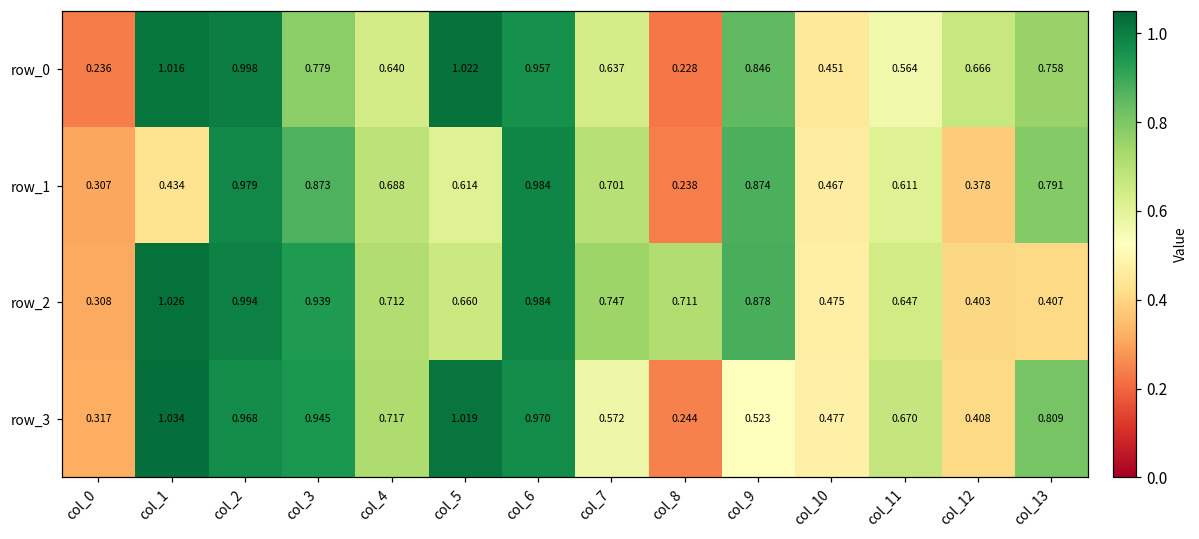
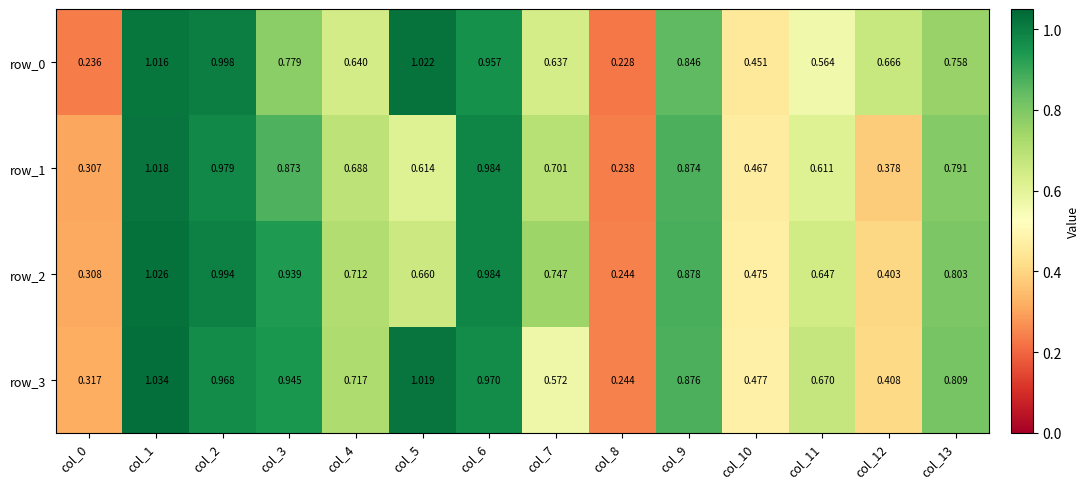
  {
    "row_0": {
      "col_0": 0.236,
      "col_1": 1.016,
      "col_2": 0.998,
      "col_3": 0.779,
      "col_4": 0.640,
      "col_5": 1.022,
      "col_6": 0.957,
      "col_7": 0.637,
      "col_8": 0.228,
      "col_9": 0.846,
      "col_10": 0.451,
      "col_11": 0.564,
      "col_12": 0.666,
      "col_13": 0.758
    },
    "row_1": {
      "col_0": 0.307,
-     "col_1": 0.434,
+     "col_1": 1.018,
      "col_2": 0.979,
      "col_3": 0.873,
      "col_4": 0.688,
      "col_5": 0.614,
      "col_6": 0.984,
      "col_7": 0.701,
      "col_8": 0.238,
      "col_9": 0.874,
      "col_10": 0.467,
      "col_11": 0.611,
      "col_12": 0.378,
      "col_13": 0.791
    },
    "row_2": {
      "col_0": 0.308,
      "col_1": 1.026,
      "col_2": 0.994,
      "col_3": 0.939,
      "col_4": 0.712,
      "col_5": 0.660,
      "col_6": 0.984,
      "col_7": 0.747,
-     "col_8": 0.711,
+     "col_8": 0.244,
      "col_9": 0.878,
      "col_10": 0.475,
      "col_11": 0.647,
      "col_12": 0.403,
-     "col_13": 0.407
+     "col_13": 0.803
    },
    "row_3": {
      "col_0": 0.317,
      "col_1": 1.034,
      "col_2": 0.968,
      "col_3": 0.945,
      "col_4": 0.717,
      "col_5": 1.019,
      "col_6": 0.970,
      "col_7": 0.572,
      "col_8": 0.244,
-     "col_9": 0.523,
+     "col_9": 0.876,
      "col_10": 0.477,
      "col_11": 0.670,
      "col_12": 0.408,
      "col_13": 0.809
    }
  }
